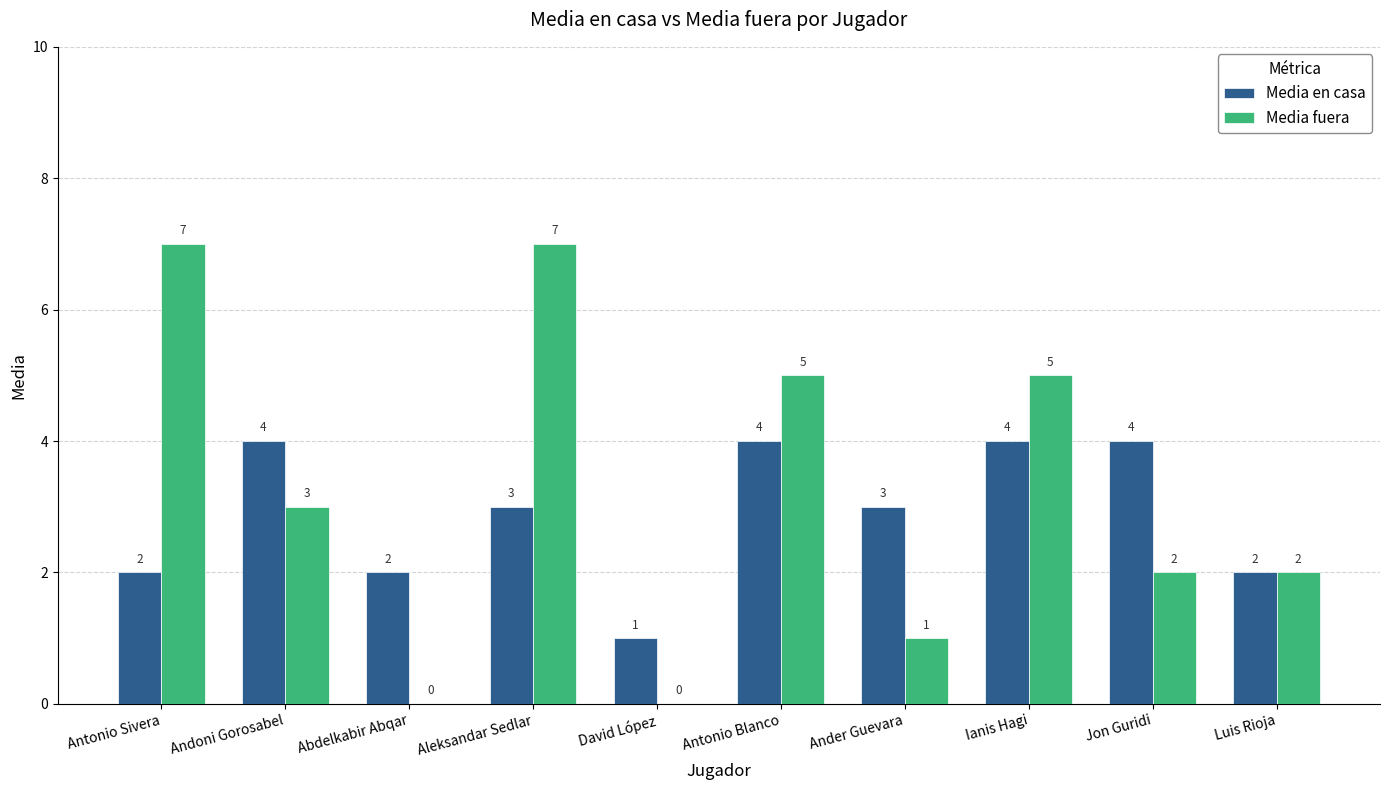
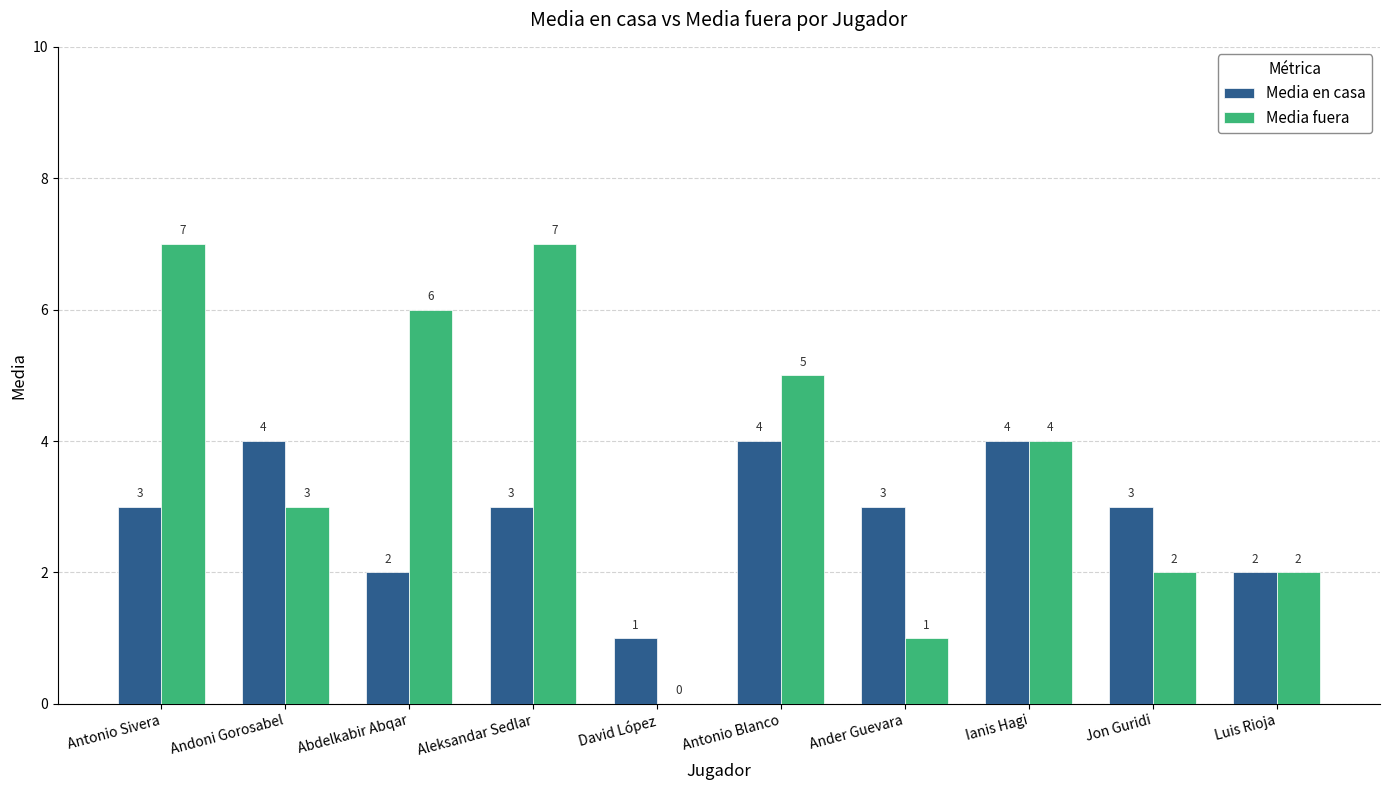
  {
    "Media en casa": {
-     "Antonio Sivera": 2,
+     "Antonio Sivera": 3,
      "Andoni Gorosabel": 4,
      "Abdelkabir Abqar": 2,
      "Aleksandar Sedlar": 3,
      "David López": 1,
      "Antonio Blanco": 4,
      "Ander Guevara": 3,
      "Ianis Hagi": 4,
-     "Jon Guridi": 4,
+     "Jon Guridi": 3,
      "Luis Rioja": 2
    },
    "Media fuera": {
      "Antonio Sivera": 7,
      "Andoni Gorosabel": 3,
-     "Abdelkabir Abqar": 0,
+     "Abdelkabir Abqar": 6,
      "Aleksandar Sedlar": 7,
      "David López": 0,
      "Antonio Blanco": 5,
      "Ander Guevara": 1,
-     "Ianis Hagi": 5,
+     "Ianis Hagi": 4,
      "Jon Guridi": 2,
      "Luis Rioja": 2
    }
  }
